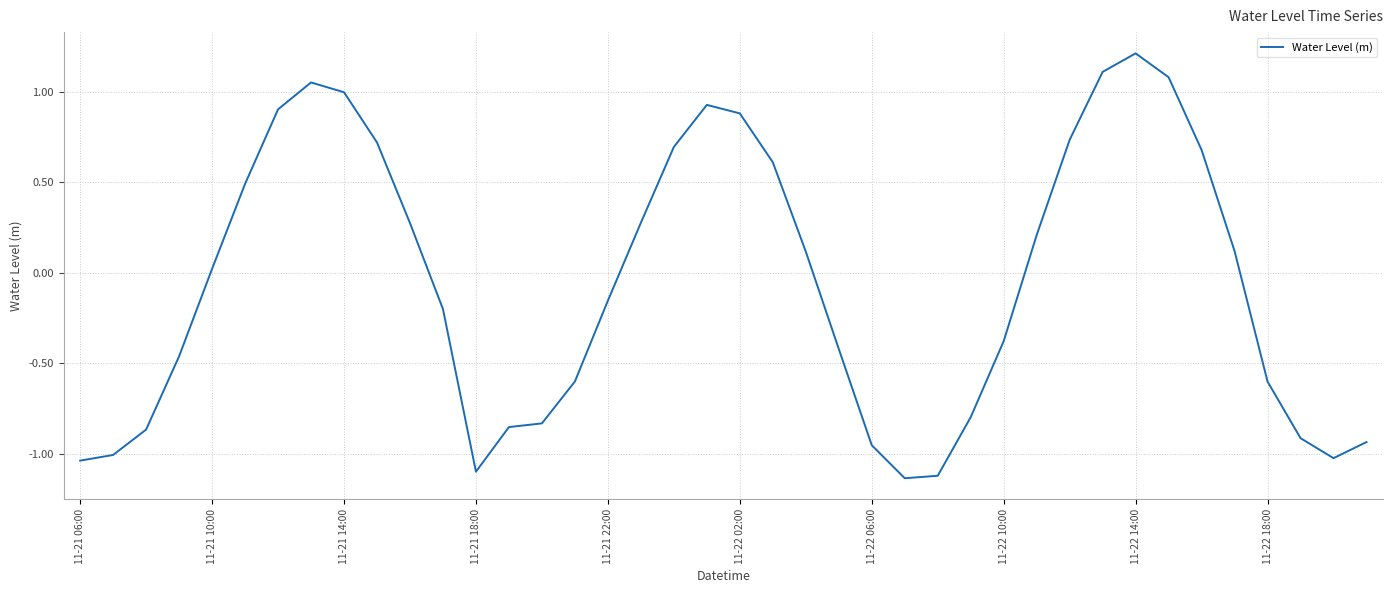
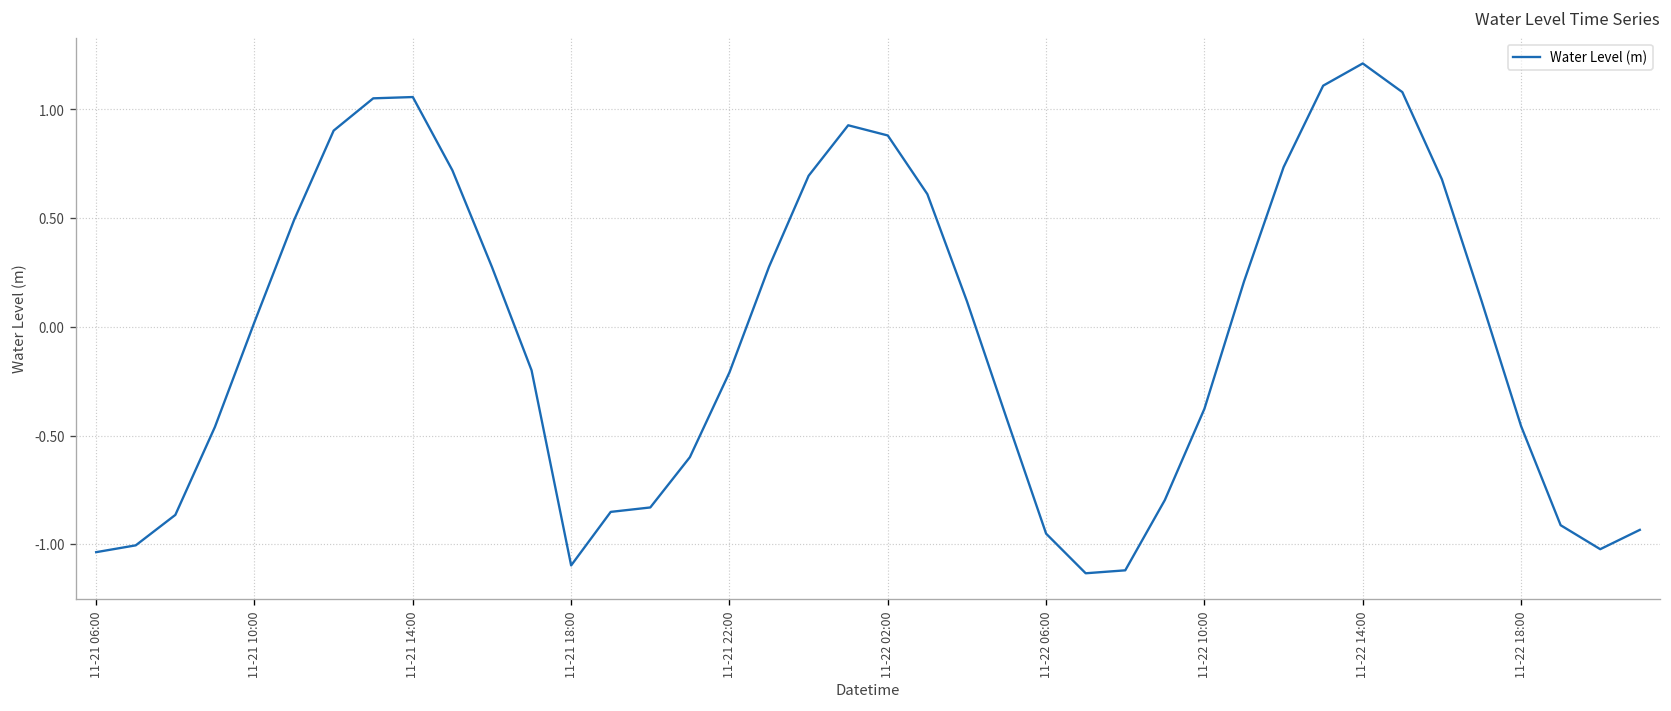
  {
    "11-21 06:00": -1.04,
    "11-21 10:00": 0.02,
-   "11-21 14:00": 1.00,
+   "11-21 14:00": 1.06,
    "11-21 18:00": -1.10,
-   "11-21 22:00": -0.15,
+   "11-21 22:00": -0.21,
    "11-22 02:00": 0.88,
    "11-22 06:00": -0.95,
    "11-22 10:00": -0.38,
    "11-22 14:00": 1.21,
-   "11-22 18:00": -0.60
+   "11-22 18:00": -0.46
  }
